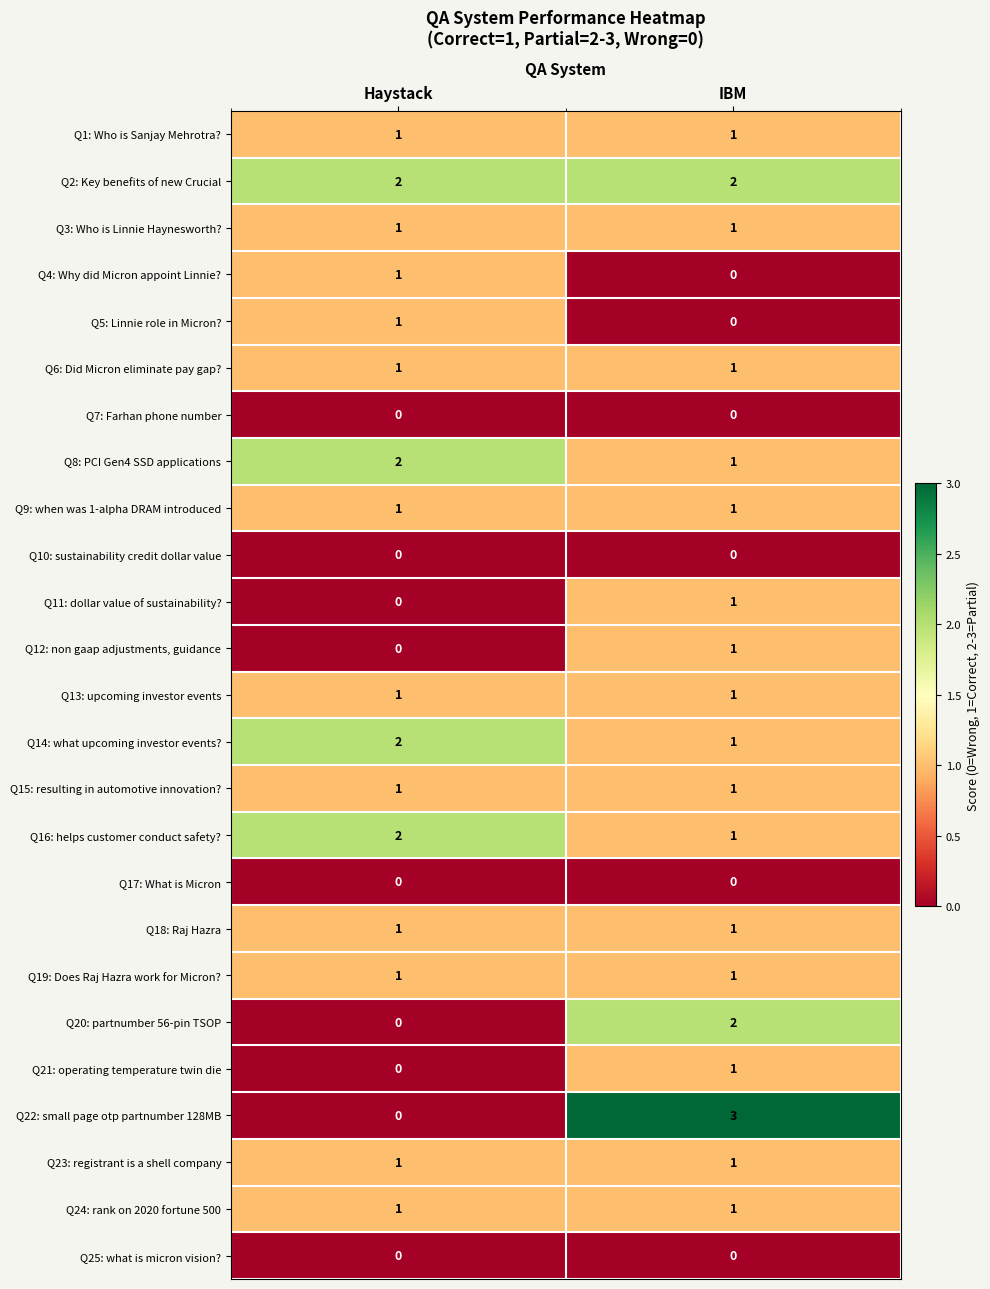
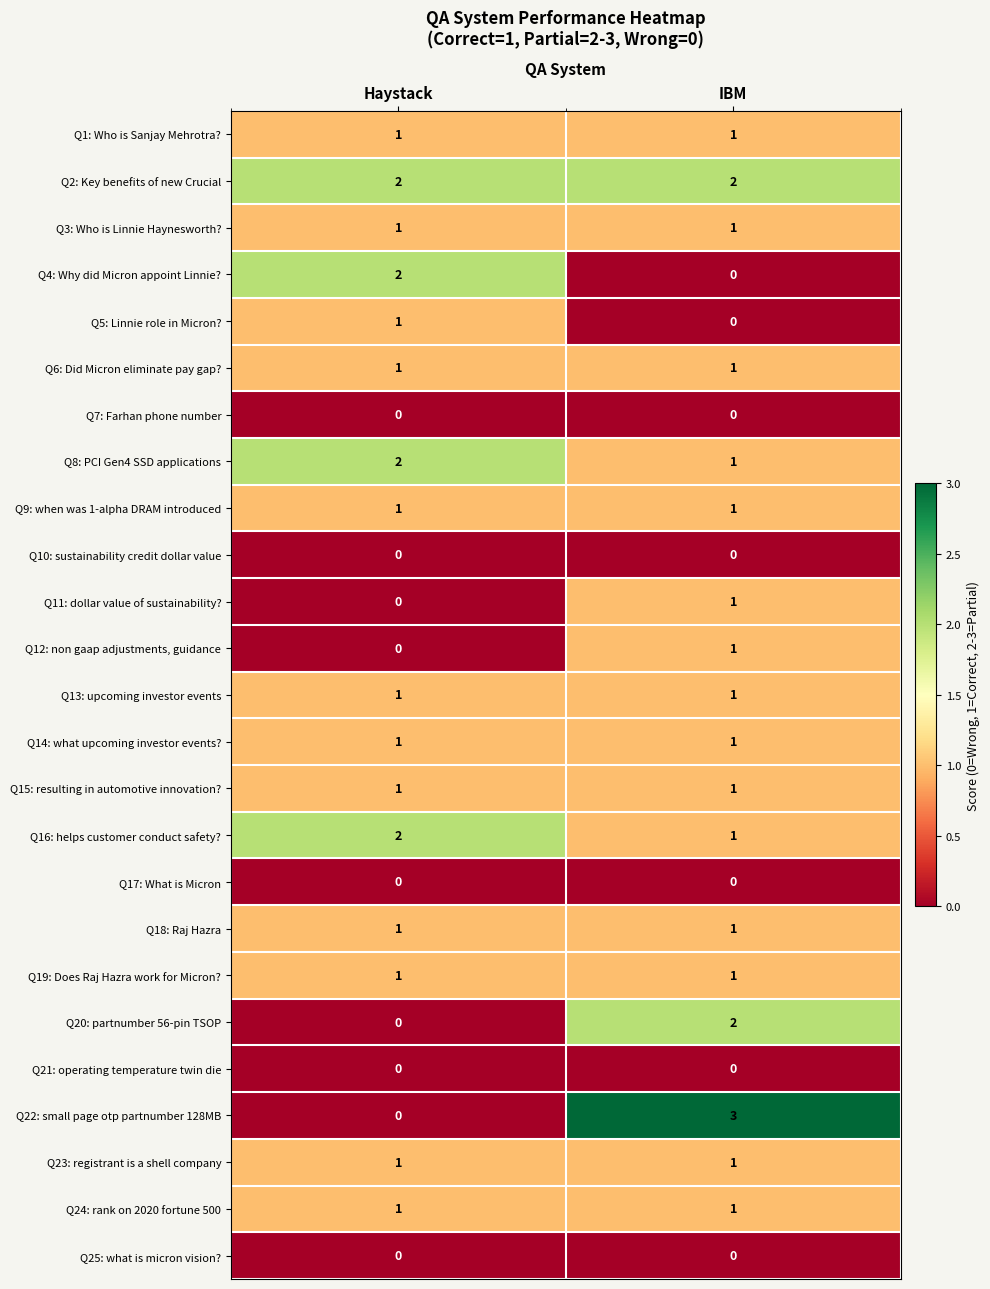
  {
    "Q1: Who is Sanjay Mehrotra?": {
      "Haystack": 1,
      "IBM": 1
    },
    "Q2: Key benefits of new Crucial": {
      "Haystack": 2,
      "IBM": 2
    },
    "Q3: Who is Linnie Haynesworth?": {
      "Haystack": 1,
      "IBM": 1
    },
    "Q4: Why did Micron appoint Linnie?": {
-     "Haystack": 1,
+     "Haystack": 2,
      "IBM": 0
    },
    "Q5: Linnie role in Micron?": {
      "Haystack": 1,
      "IBM": 0
    },
    "Q6: Did Micron eliminate pay gap?": {
      "Haystack": 1,
      "IBM": 1
    },
    "Q7: Farhan phone number": {
      "Haystack": 0,
      "IBM": 0
    },
    "Q8: PCI Gen4 SSD applications": {
      "Haystack": 2,
      "IBM": 1
    },
    "Q9: when was 1-alpha DRAM introduced": {
      "Haystack": 1,
      "IBM": 1
    },
    "Q10: sustainability credit dollar value": {
      "Haystack": 0,
      "IBM": 0
    },
    "Q11: dollar value of sustainability?": {
      "Haystack": 0,
      "IBM": 1
    },
    "Q12: non gaap adjustments, guidance": {
      "Haystack": 0,
      "IBM": 1
    },
    "Q13: upcoming investor events": {
      "Haystack": 1,
      "IBM": 1
    },
    "Q14: what upcoming investor events?": {
-     "Haystack": 2,
+     "Haystack": 1,
      "IBM": 1
    },
    "Q15: resulting in automotive innovation?": {
      "Haystack": 1,
      "IBM": 1
    },
    "Q16: helps customer conduct safety?": {
      "Haystack": 2,
      "IBM": 1
    },
    "Q17: What is Micron": {
      "Haystack": 0,
      "IBM": 0
    },
    "Q18: Raj Hazra": {
      "Haystack": 1,
      "IBM": 1
    },
    "Q19: Does Raj Hazra work for Micron?": {
      "Haystack": 1,
      "IBM": 1
    },
    "Q20: partnumber 56-pin TSOP": {
      "Haystack": 0,
      "IBM": 2
    },
    "Q21: operating temperature twin die": {
      "Haystack": 0,
-     "IBM": 1
+     "IBM": 0
    },
    "Q22: small page otp partnumber 128MB": {
      "Haystack": 0,
      "IBM": 3
    },
    "Q23: registrant is a shell company": {
      "Haystack": 1,
      "IBM": 1
    },
    "Q24: rank on 2020 fortune 500": {
      "Haystack": 1,
      "IBM": 1
    },
    "Q25: what is micron vision?": {
      "Haystack": 0,
      "IBM": 0
    }
  }
